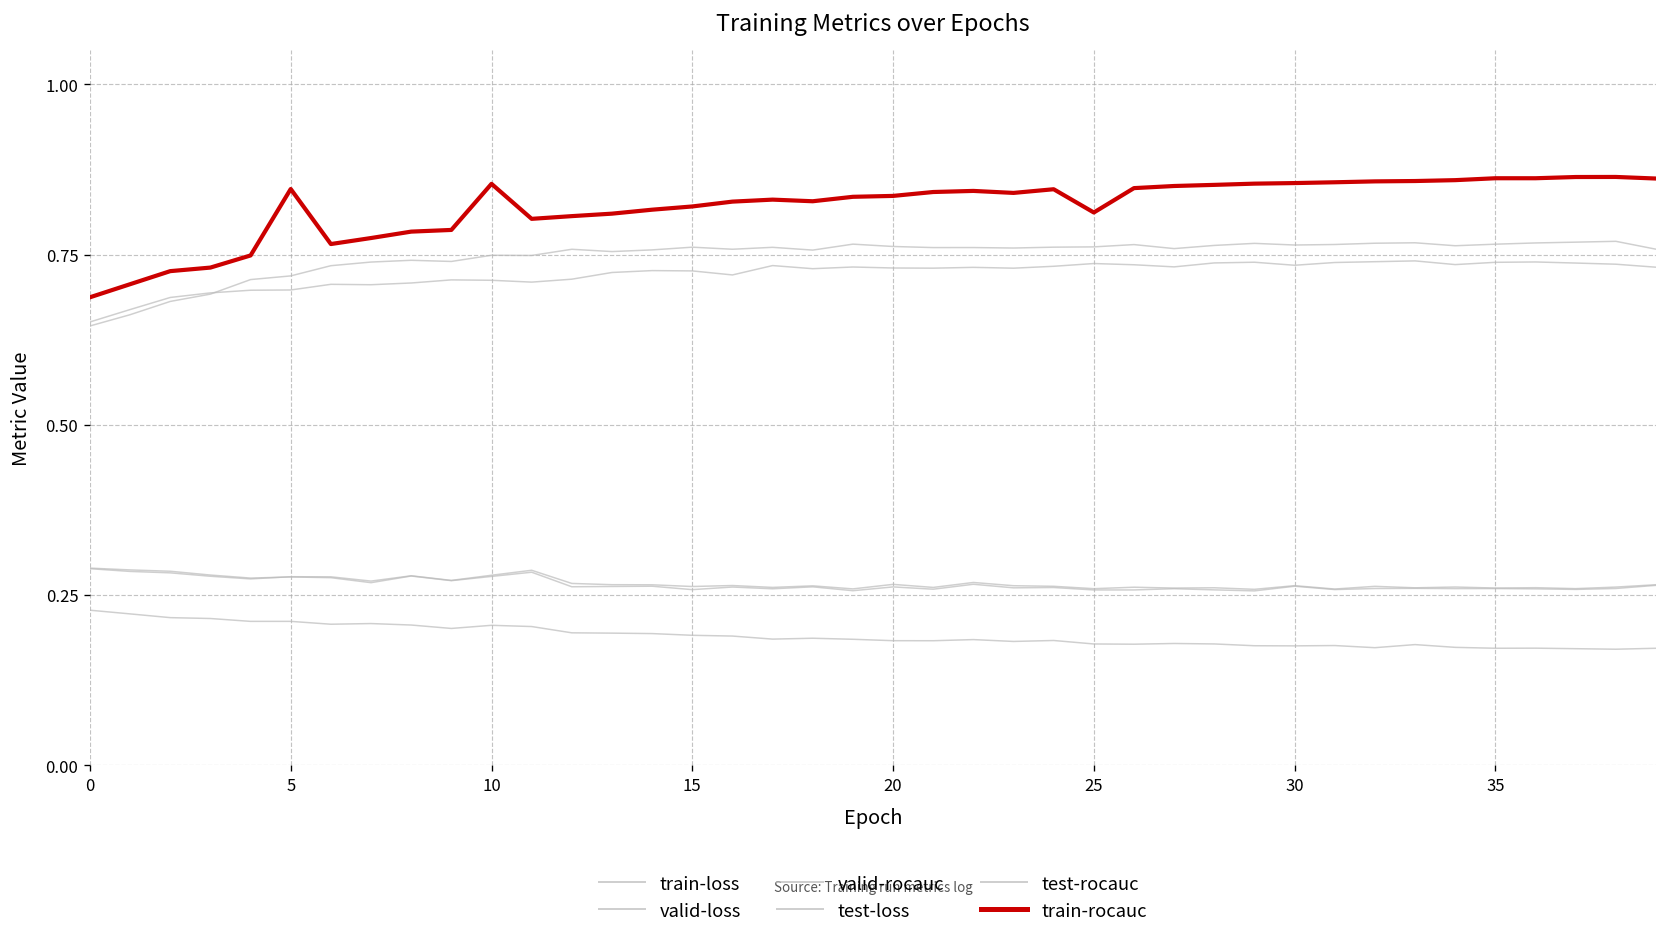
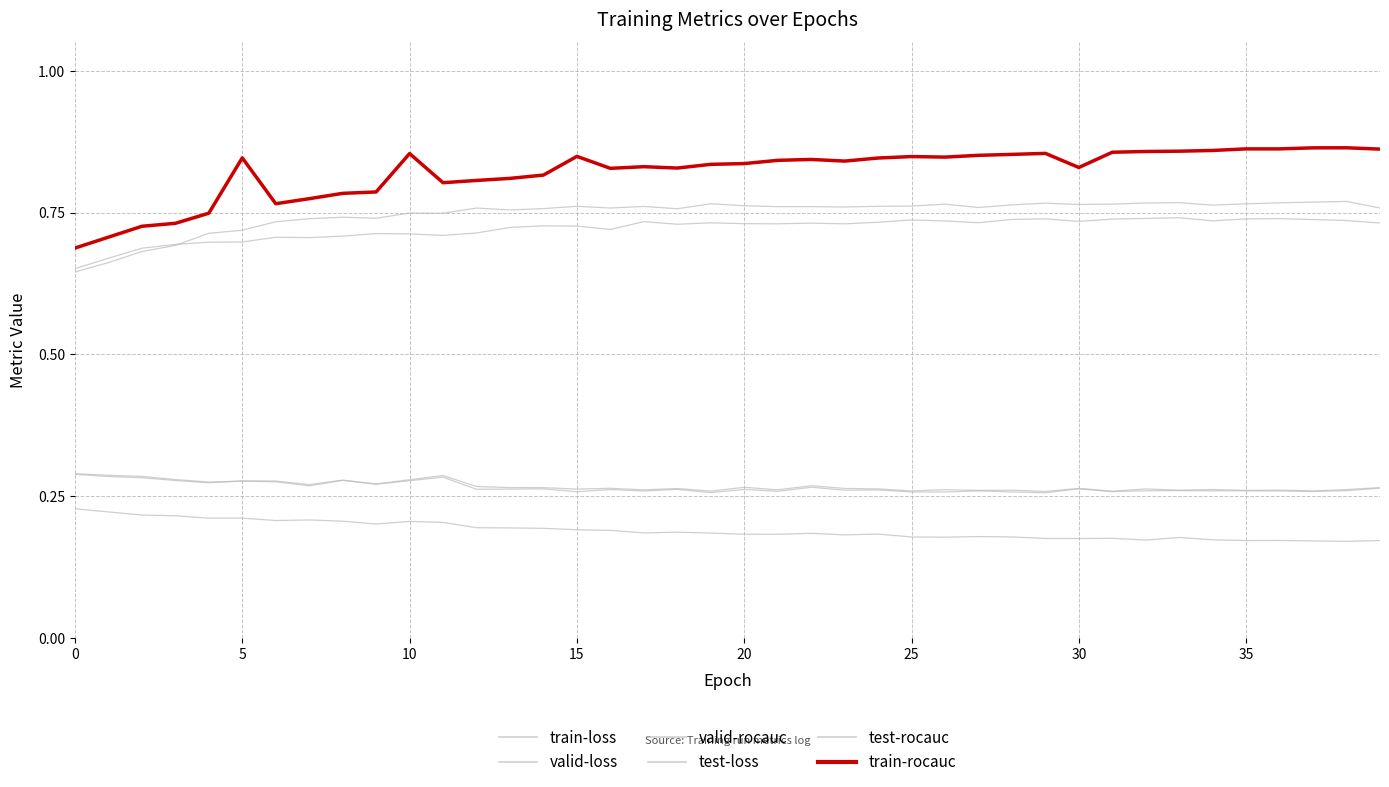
  {
    "train-rocauc": {
      "0": 0.69,
      "5": 0.85,
      "10": 0.85,
-     "15": 0.82,
+     "15": 0.85,
      "20": 0.84,
-     "25": 0.81,
-     "30": 0.86,
+     "25": 0.85,
+     "30": 0.83,
      "35": 0.86
    }
  }
